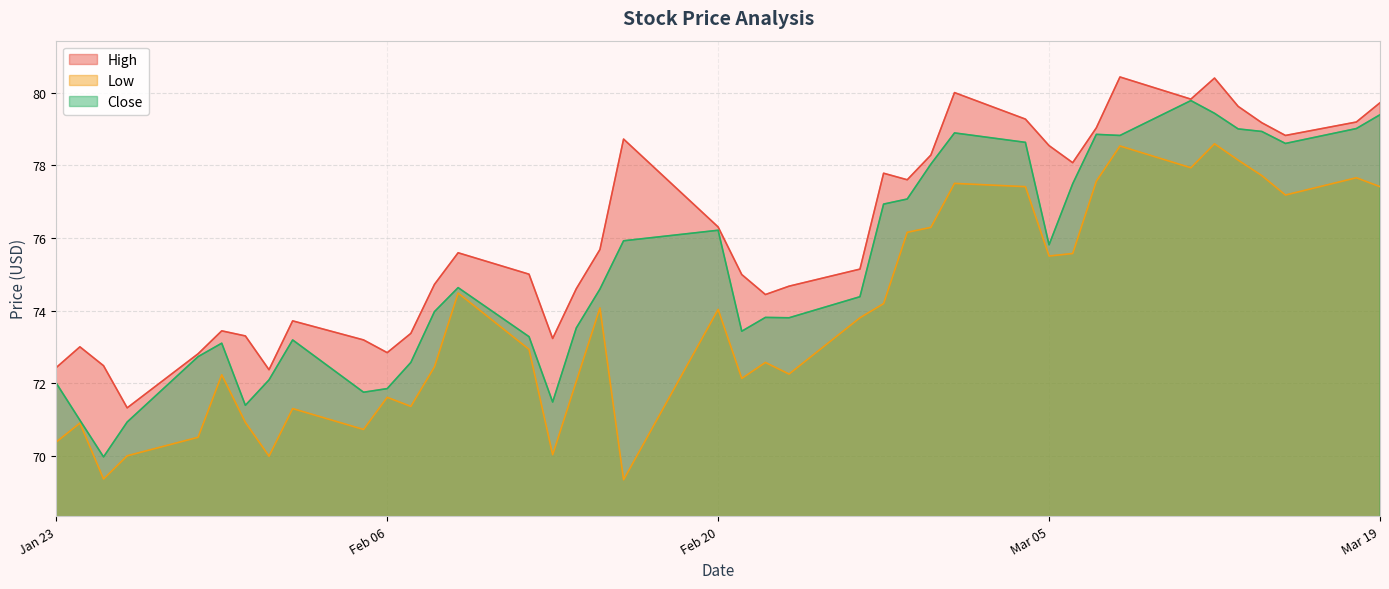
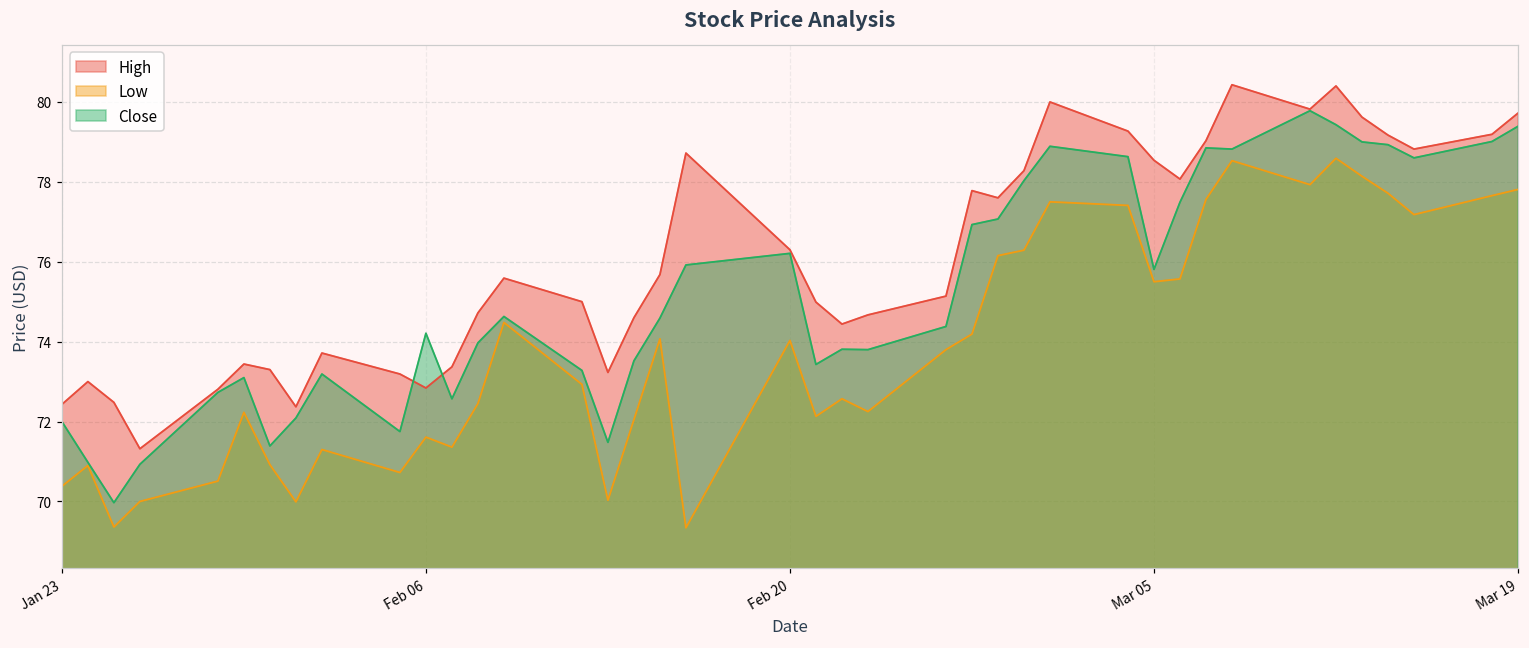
  {
    "High": {
      "Jan 23": 72.4,
      "Feb 06": 72.8,
      "Feb 20": 76.3,
      "Mar 05": 78.5,
      "Mar 19": 79.7
    },
    "Low": {
      "Jan 23": 70.4,
      "Feb 06": 71.6,
      "Feb 20": 74.0,
      "Mar 05": 75.5,
-     "Mar 19": 77.4
+     "Mar 19": 77.8
    },
    "Close": {
      "Jan 23": 72.0,
-     "Feb 06": 71.9,
+     "Feb 06": 74.2,
      "Feb 20": 76.2,
      "Mar 05": 75.8,
      "Mar 19": 79.4
    }
  }
